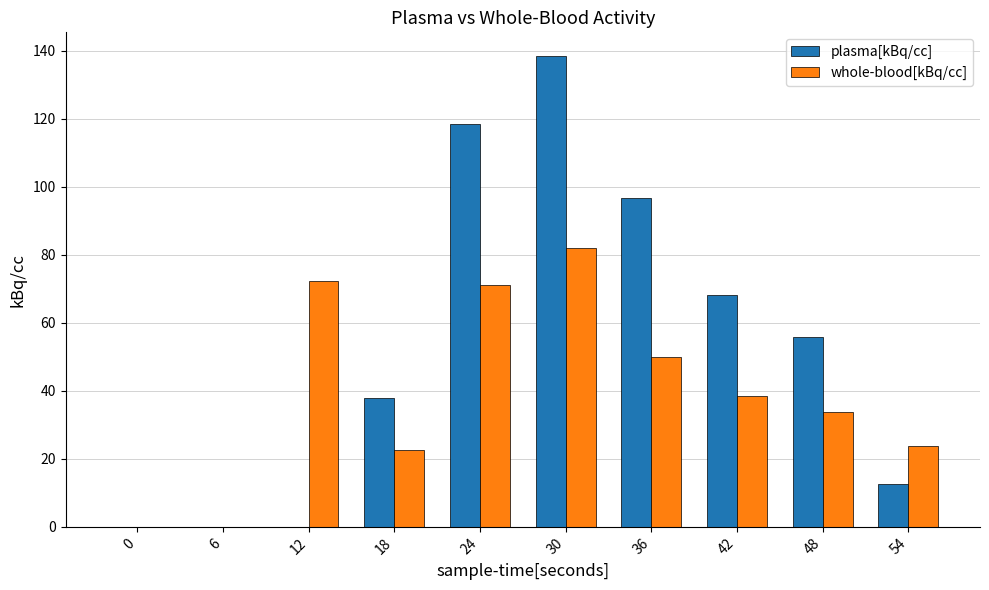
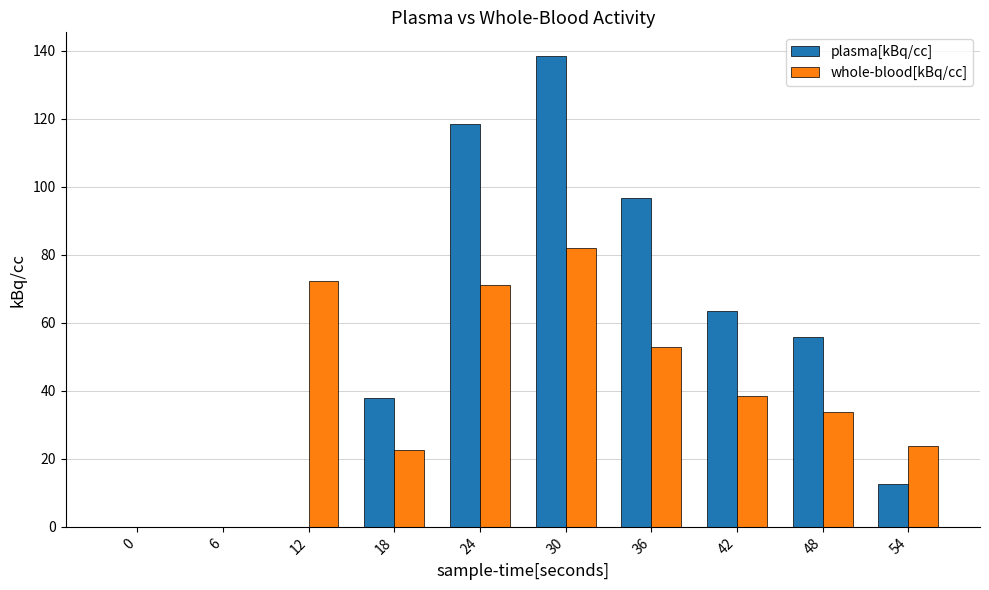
  {
    "plasma[kBq/cc]": {
      "0": 0,
      "18": 38,
      "24": 118,
      "30": 138,
      "36": 97,
-     "42": 68,
+     "42": 63,
      "48": 56,
      "54": 13
    },
    "whole-blood[kBq/cc]": {
      "0": 0,
      "6": 0,
      "12": 72,
      "18": 23,
      "24": 71,
      "30": 82,
-     "36": 50,
+     "36": 53,
      "42": 38,
      "48": 34,
      "54": 24
    }
  }
